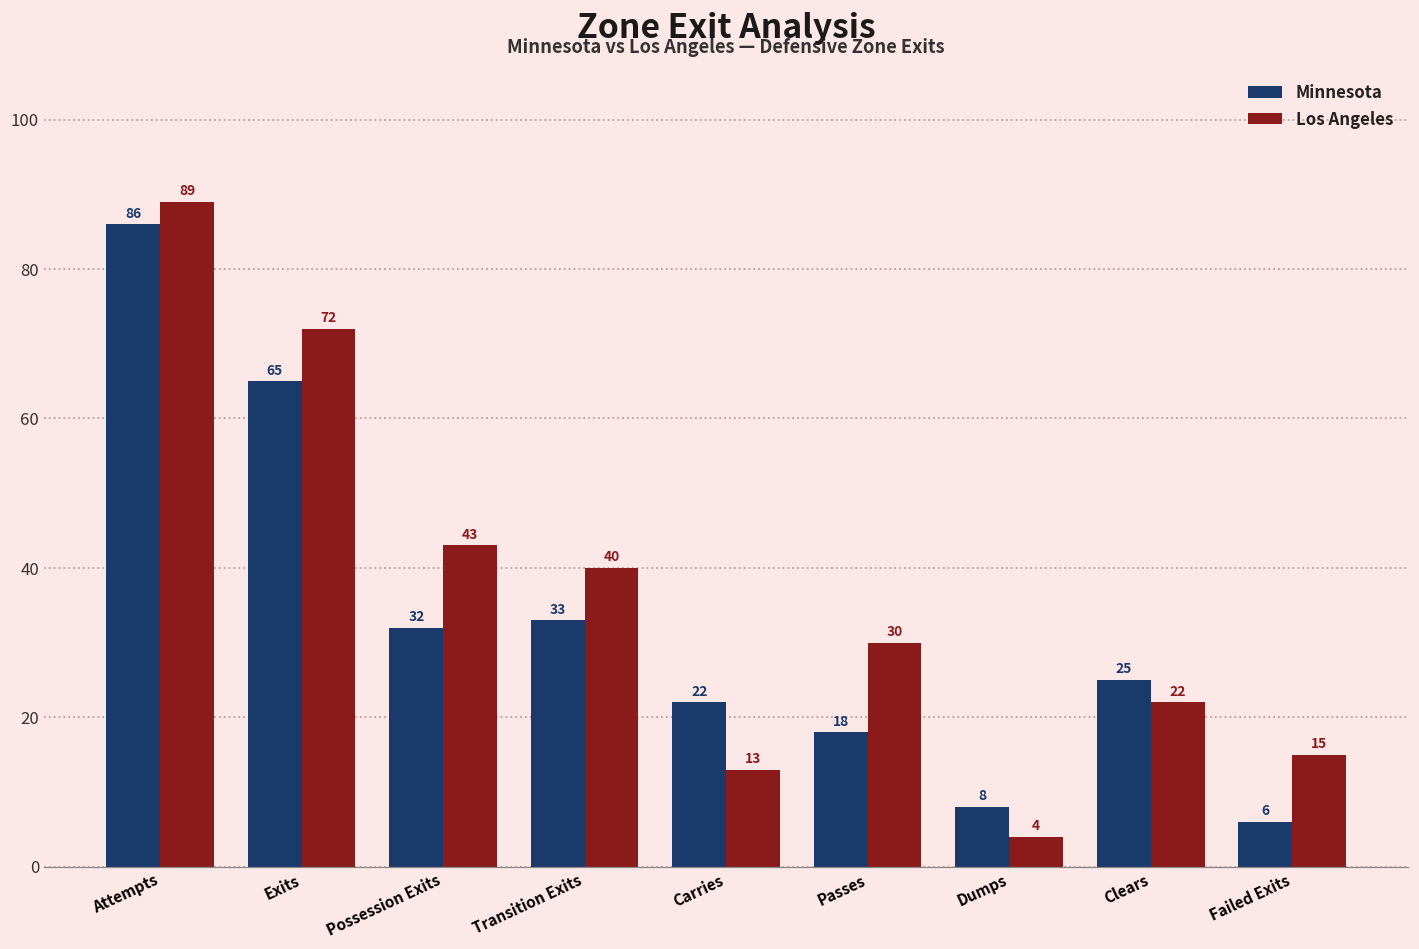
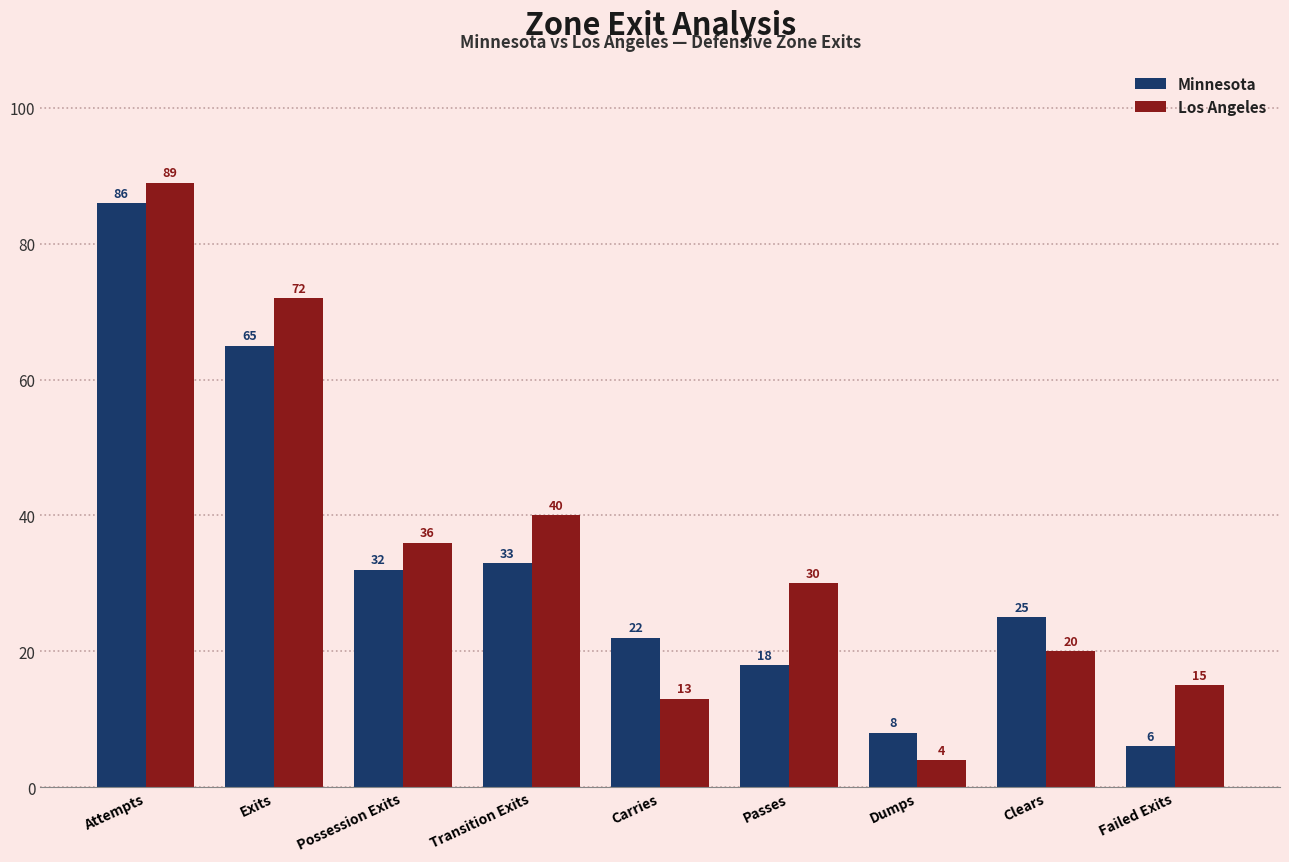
  {
    "Minnesota": {
      "Attempts": 86,
      "Exits": 65,
      "Possession Exits": 32,
      "Transition Exits": 33,
      "Carries": 22,
      "Passes": 18,
      "Dumps": 8,
      "Clears": 25,
      "Failed Exits": 6
    },
    "Los Angeles": {
      "Attempts": 89,
      "Exits": 72,
-     "Possession Exits": 43,
+     "Possession Exits": 36,
      "Transition Exits": 40,
      "Carries": 13,
      "Passes": 30,
      "Dumps": 4,
-     "Clears": 22,
+     "Clears": 20,
      "Failed Exits": 15
    }
  }
